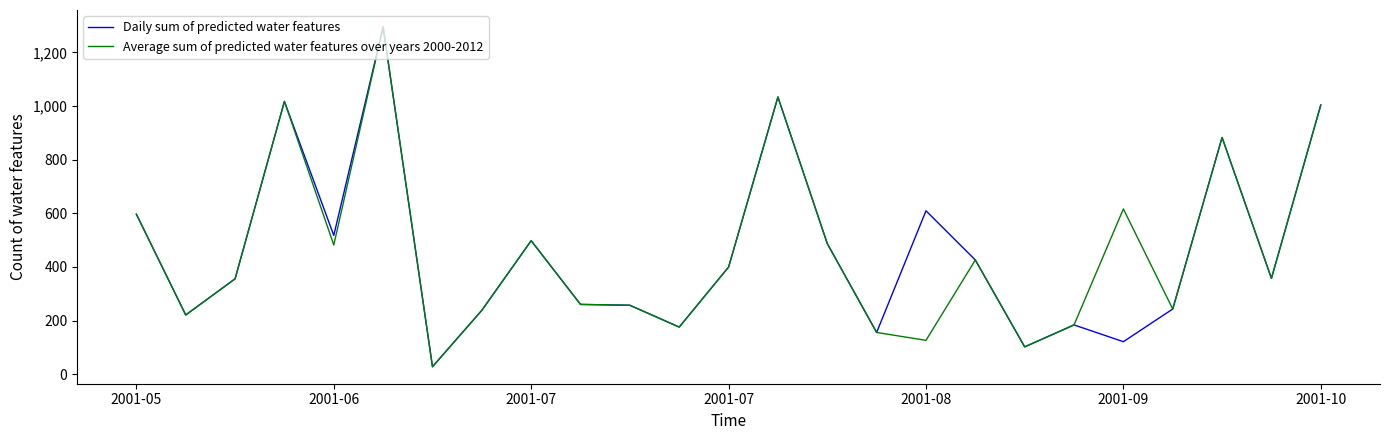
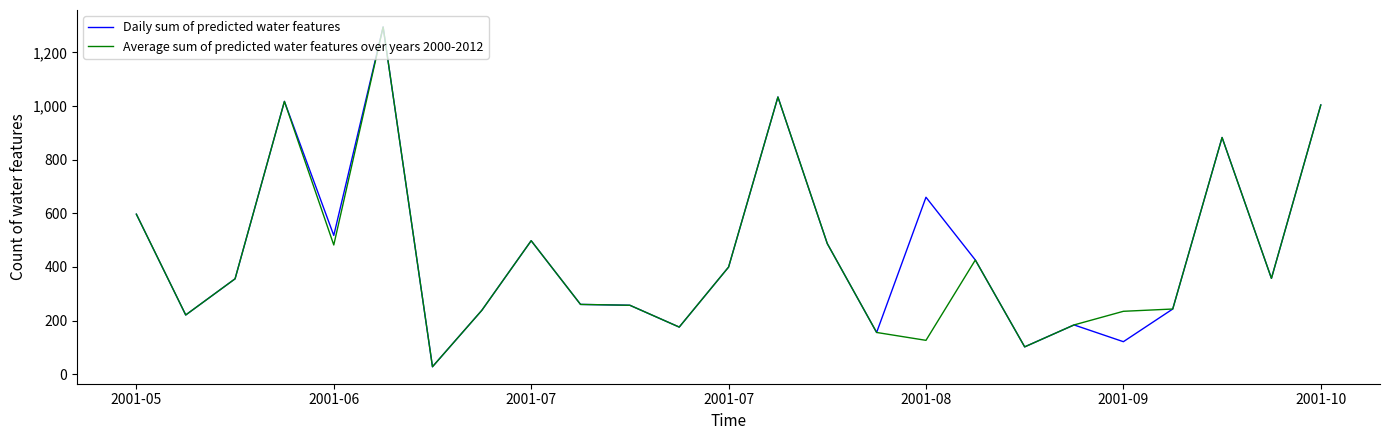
  {
    "Daily sum of predicted water features": {
      "2001-06": 520,
-     "2001-08": 610,
+     "2001-08": 660,
      "2001-09": 120
    },
    "Average sum of predicted water features over years 2000-2012": {
      "2001-06": 480,
      "2001-08": 130,
-     "2001-09": 620
+     "2001-09": 230
    }
  }
